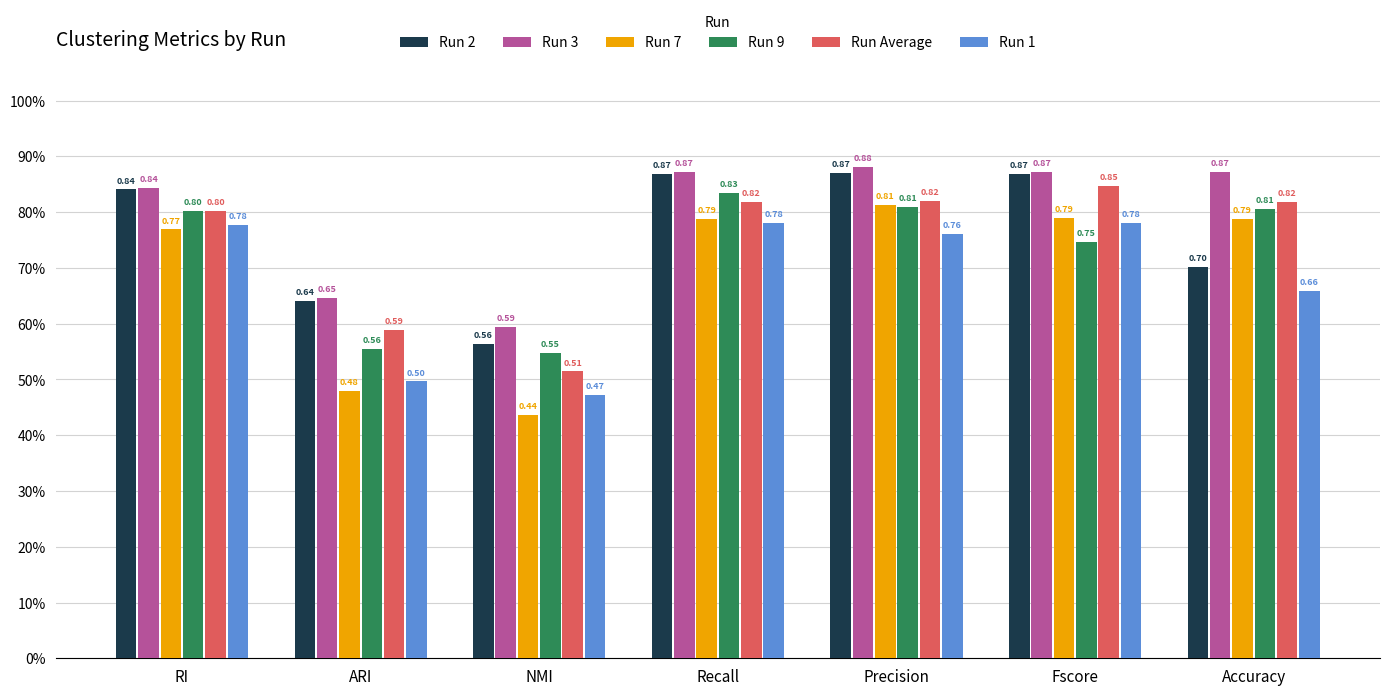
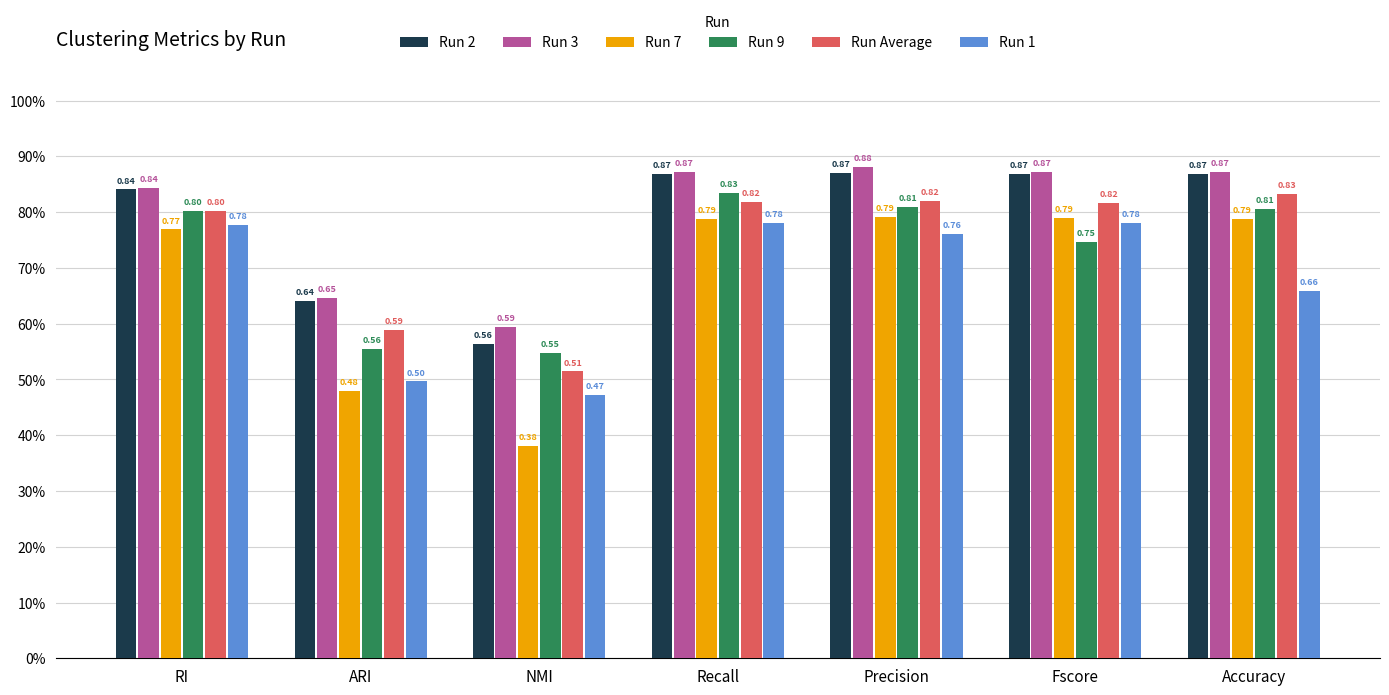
  {
    "Run 2": {
      "RI": 0.84,
      "ARI": 0.64,
      "NMI": 0.56,
      "Recall": 0.87,
      "Precision": 0.87,
      "Fscore": 0.87,
-     "Accuracy": 0.70
+     "Accuracy": 0.87
    },
    "Run 3": {
      "RI": 0.84,
      "ARI": 0.65,
      "NMI": 0.59,
      "Recall": 0.87,
      "Precision": 0.88,
      "Fscore": 0.87,
      "Accuracy": 0.87
    },
    "Run 7": {
      "RI": 0.77,
      "ARI": 0.48,
-     "NMI": 0.44,
+     "NMI": 0.38,
      "Recall": 0.79,
-     "Precision": 0.81,
+     "Precision": 0.79,
      "Fscore": 0.79,
      "Accuracy": 0.79
    },
    "Run 9": {
      "RI": 0.80,
      "ARI": 0.56,
      "NMI": 0.55,
      "Recall": 0.83,
      "Precision": 0.81,
      "Fscore": 0.75,
      "Accuracy": 0.81
    },
    "Run Average": {
      "RI": 0.80,
      "ARI": 0.59,
      "NMI": 0.51,
      "Recall": 0.82,
      "Precision": 0.82,
-     "Fscore": 0.85,
-     "Accuracy": 0.82
+     "Fscore": 0.82,
+     "Accuracy": 0.83
    },
    "Run 1": {
      "RI": 0.78,
      "ARI": 0.50,
      "NMI": 0.47,
      "Recall": 0.78,
      "Precision": 0.76,
      "Fscore": 0.78,
      "Accuracy": 0.66
    }
  }
